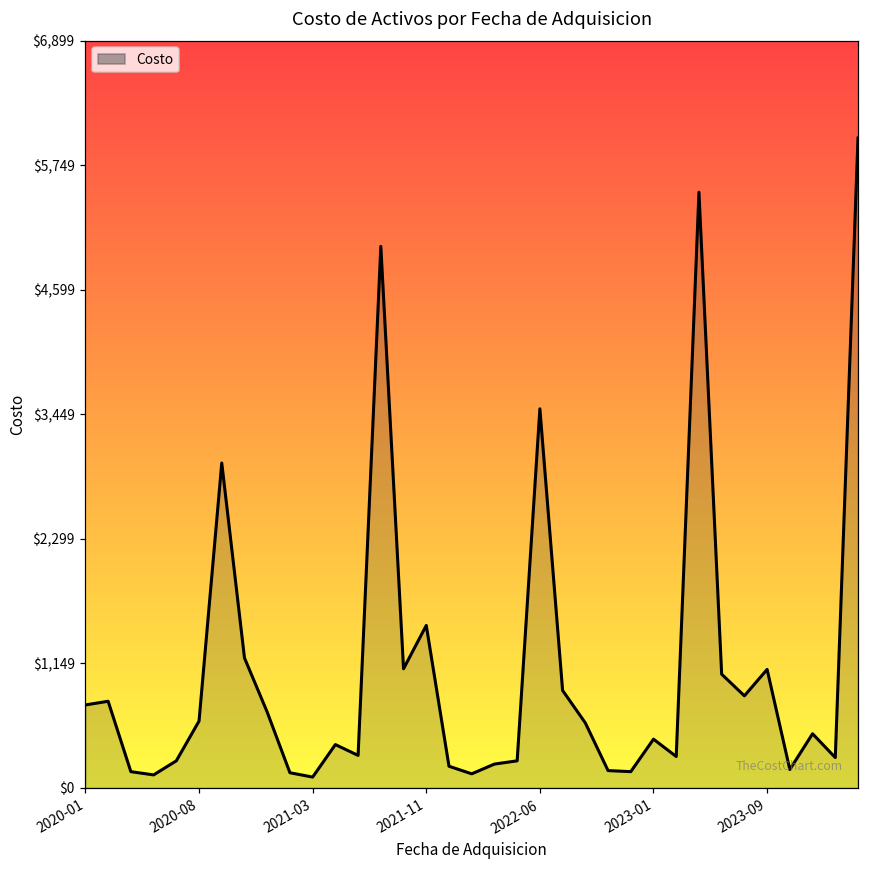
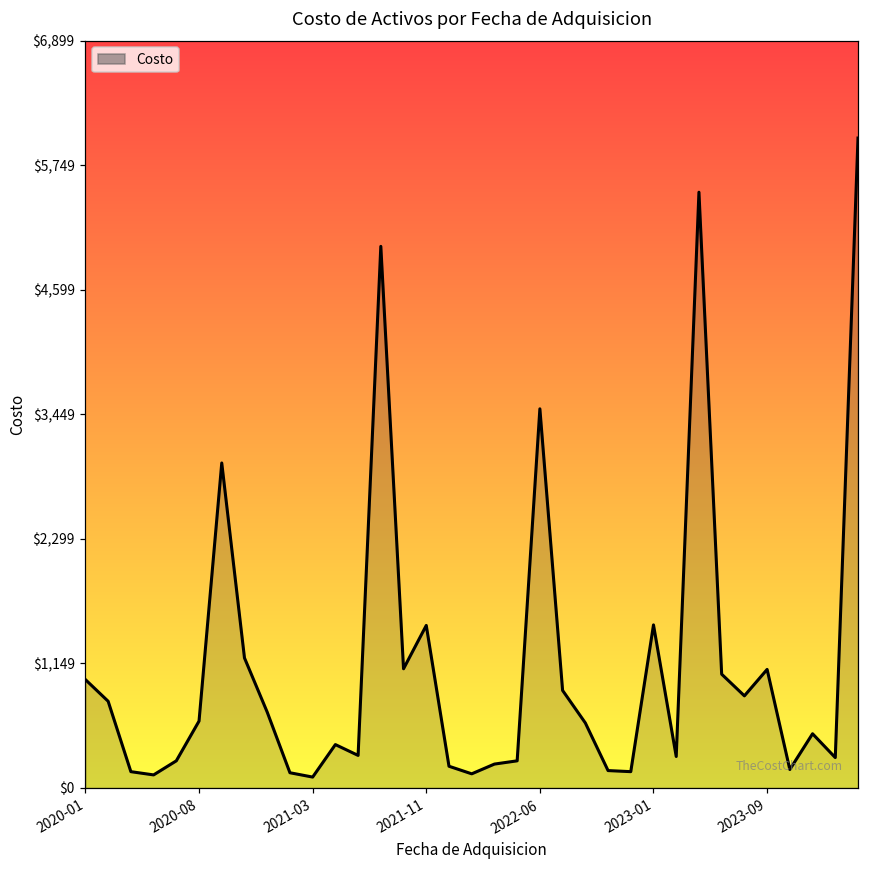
  {
-   "2020-01": "$800",
+   "2020-01": "$1,000",
    "2020-08": "$600",
    "2021-03": "$100",
    "2021-11": "$1,500",
    "2022-06": "$3,500",
-   "2023-01": "$400",
+   "2023-01": "$1,500",
    "2023-09": "$1,100"
  }
